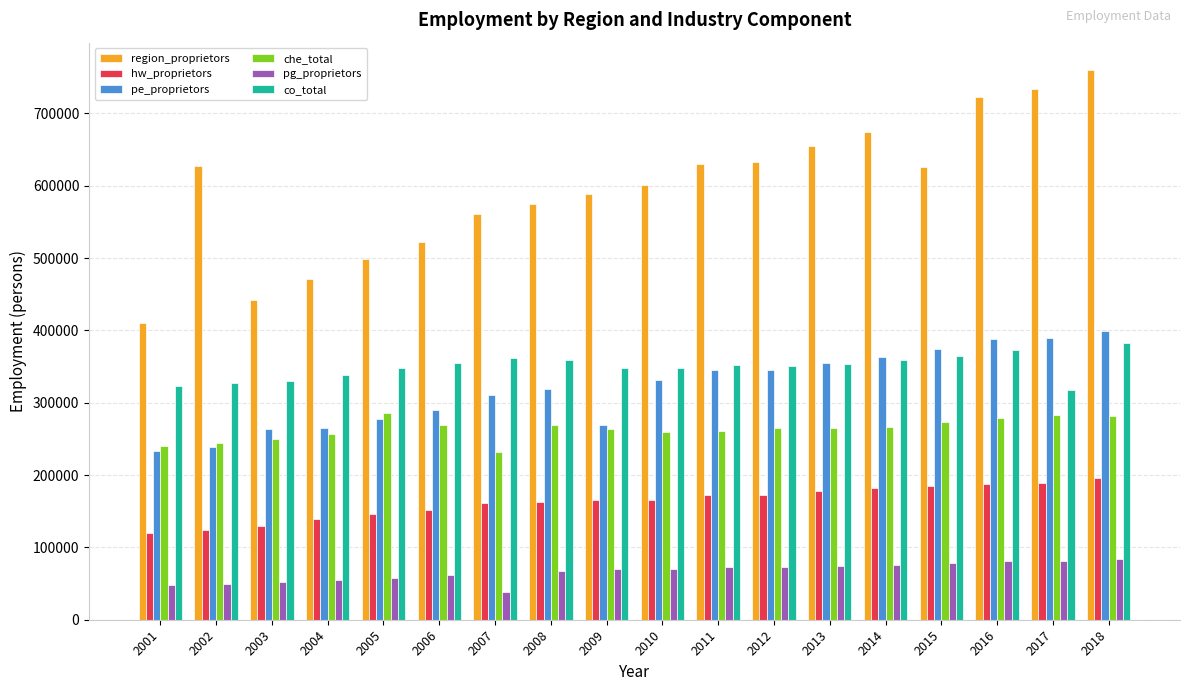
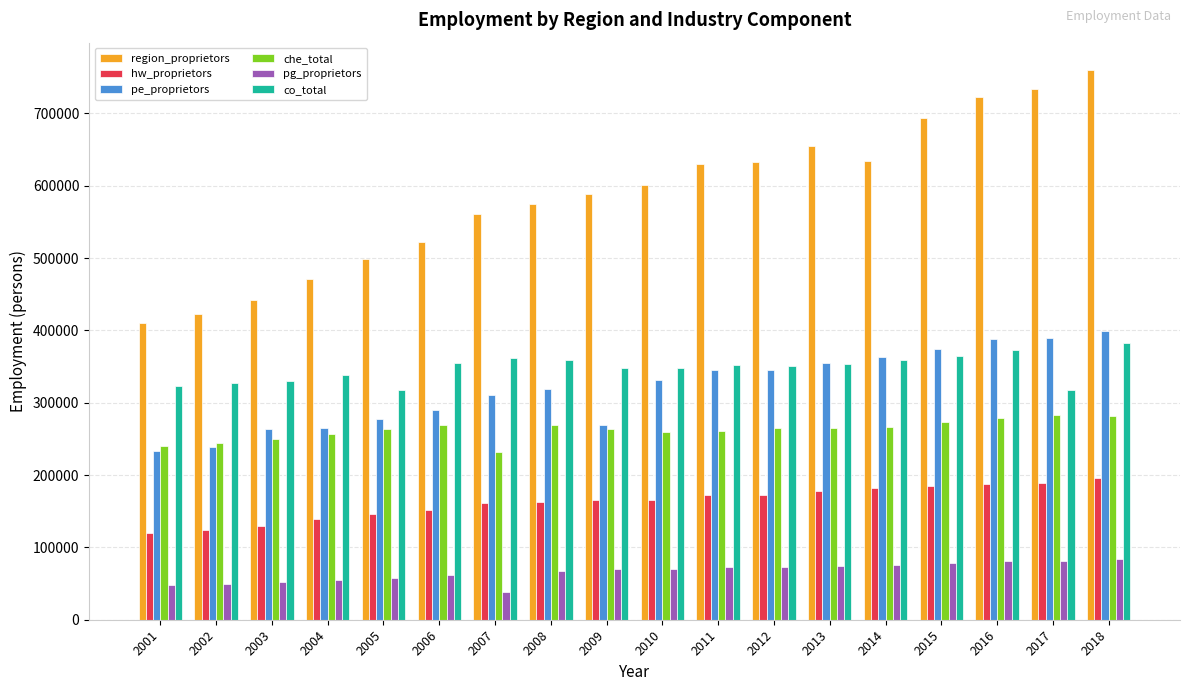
  {
    "region_proprietors": {
      "2001": 410000,
-     "2002": 630000,
+     "2002": 420000,
      "2003": 440000,
      "2004": 470000,
      "2005": 500000,
      "2006": 520000,
      "2007": 560000,
      "2008": 580000,
      "2009": 590000,
      "2010": 600000,
      "2011": 630000,
      "2012": 630000,
      "2013": 650000,
-     "2014": 670000,
-     "2015": 630000,
+     "2014": 630000,
+     "2015": 690000,
      "2016": 720000,
      "2017": 730000,
      "2018": 760000
    },
    "hw_proprietors": {
      "2001": 120000,
      "2002": 120000,
      "2003": 130000,
      "2004": 140000,
      "2005": 150000,
      "2006": 150000,
      "2007": 160000,
      "2008": 160000,
      "2009": 170000,
      "2010": 170000,
      "2011": 170000,
      "2012": 170000,
      "2013": 180000,
      "2014": 180000,
      "2015": 190000,
      "2016": 190000,
      "2017": 190000,
      "2018": 200000
    },
    "pe_proprietors": {
      "2001": 230000,
      "2002": 240000,
      "2003": 260000,
      "2004": 260000,
      "2005": 280000,
      "2006": 290000,
      "2007": 310000,
      "2008": 320000,
      "2009": 270000,
      "2010": 330000,
      "2011": 350000,
      "2012": 340000,
      "2013": 360000,
      "2014": 360000,
      "2015": 370000,
      "2016": 390000,
      "2017": 390000,
      "2018": 400000
    },
    "che_total": {
      "2001": 240000,
      "2002": 240000,
      "2003": 250000,
      "2004": 260000,
-     "2005": 290000,
+     "2005": 260000,
      "2006": 270000,
      "2007": 230000,
      "2008": 270000,
      "2009": 260000,
      "2010": 260000,
      "2011": 260000,
      "2012": 260000,
      "2013": 260000,
      "2014": 270000,
      "2015": 270000,
      "2016": 280000,
      "2017": 280000,
      "2018": 280000
    },
    "pg_proprietors": {
      "2001": 50000,
      "2002": 50000,
      "2003": 50000,
      "2004": 50000,
      "2005": 60000,
      "2006": 60000,
      "2007": 40000,
      "2008": 70000,
      "2009": 70000,
      "2010": 70000,
      "2011": 70000,
      "2012": 70000,
      "2013": 70000,
      "2014": 80000,
      "2015": 80000,
      "2016": 80000,
      "2017": 80000,
      "2018": 80000
    },
    "co_total": {
      "2001": 320000,
      "2002": 330000,
      "2003": 330000,
      "2004": 340000,
-     "2005": 350000,
+     "2005": 320000,
      "2006": 350000,
      "2007": 360000,
      "2008": 360000,
      "2009": 350000,
      "2010": 350000,
      "2011": 350000,
      "2012": 350000,
      "2013": 350000,
      "2014": 360000,
      "2015": 370000,
      "2016": 370000,
      "2017": 320000,
      "2018": 380000
    }
  }
